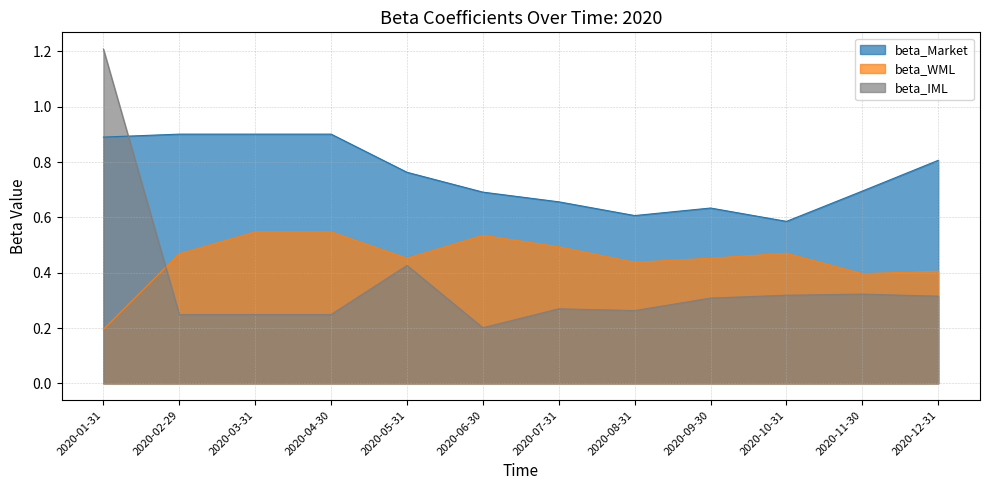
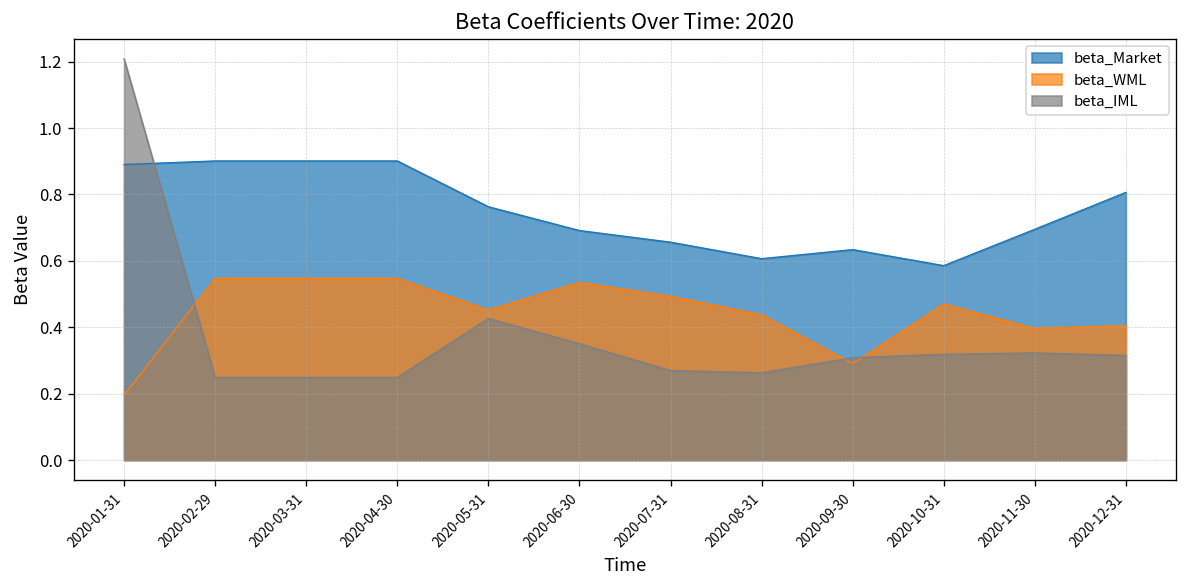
  {
    "beta_Market": {
      "2020-01-31": 0.89,
      "2020-02-29": 0.90,
      "2020-03-31": 0.90,
      "2020-04-30": 0.90,
      "2020-05-31": 0.76,
      "2020-06-30": 0.69,
      "2020-07-31": 0.66,
      "2020-08-31": 0.61,
      "2020-09-30": 0.63,
      "2020-10-31": 0.59,
      "2020-11-30": 0.70,
      "2020-12-31": 0.81
    },
    "beta_WML": {
      "2020-01-31": 0.20,
-     "2020-02-29": 0.47,
+     "2020-02-29": 0.55,
      "2020-03-31": 0.55,
      "2020-04-30": 0.55,
      "2020-05-31": 0.45,
      "2020-06-30": 0.54,
      "2020-07-31": 0.49,
      "2020-08-31": 0.44,
-     "2020-09-30": 0.45,
+     "2020-09-30": 0.29,
      "2020-10-31": 0.47,
      "2020-11-30": 0.40,
      "2020-12-31": 0.41
    },
    "beta_IML": {
      "2020-01-31": 1.21,
      "2020-02-29": 0.25,
      "2020-03-31": 0.25,
      "2020-04-30": 0.25,
      "2020-05-31": 0.43,
-     "2020-06-30": 0.20,
+     "2020-06-30": 0.35,
      "2020-07-31": 0.27,
      "2020-08-31": 0.26,
      "2020-09-30": 0.31,
      "2020-10-31": 0.32,
      "2020-11-30": 0.32,
      "2020-12-31": 0.32
    }
  }
